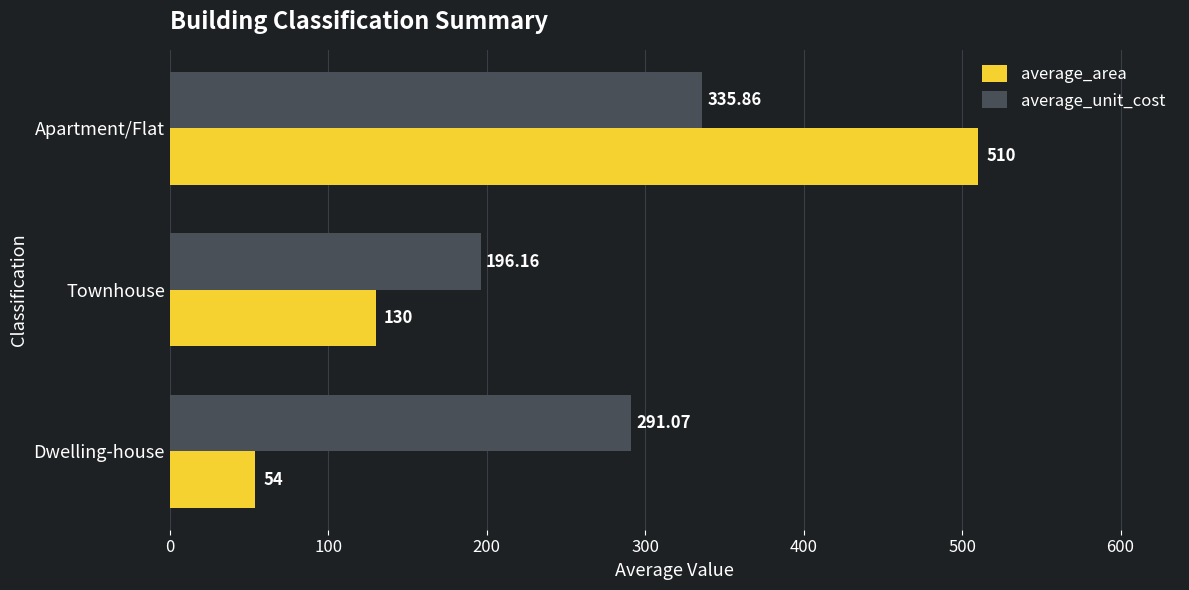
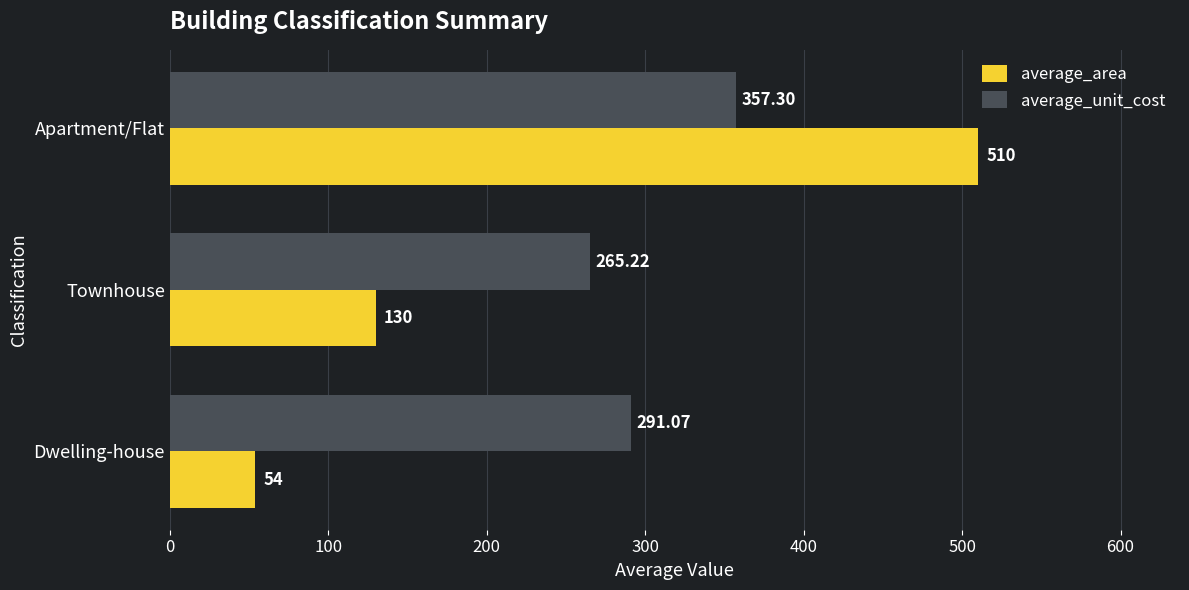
  {
    "average_area": {
      "Apartment/Flat": 510,
      "Townhouse": 130,
      "Dwelling-house": 54
    },
    "average_unit_cost": {
-     "Apartment/Flat": 335.86,
-     "Townhouse": 196.16,
+     "Apartment/Flat": 357.30,
+     "Townhouse": 265.22,
      "Dwelling-house": 291.07
    }
  }
